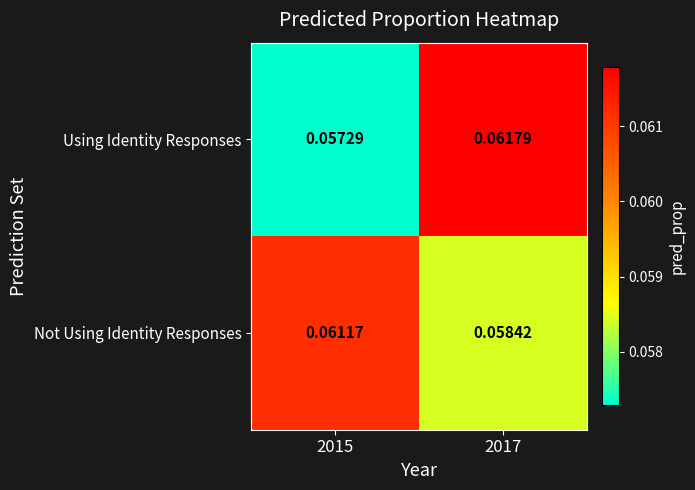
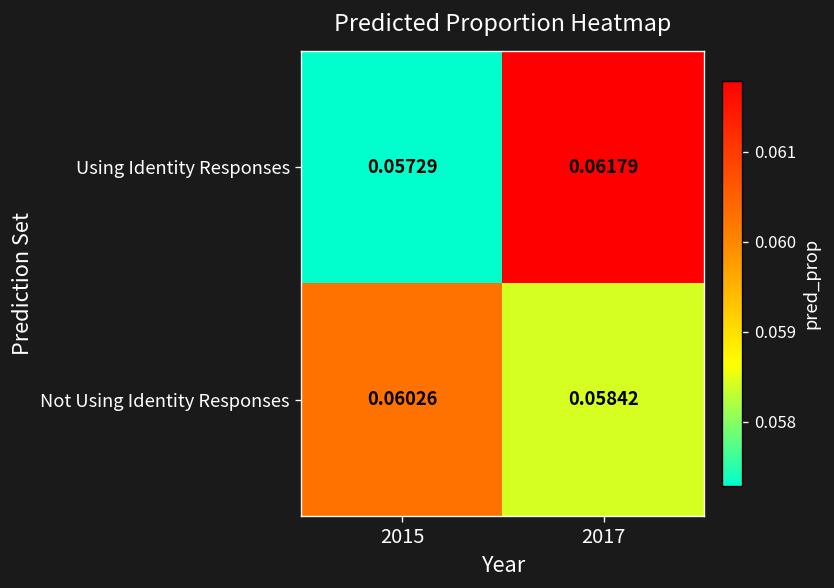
  {
    "Using Identity Responses": {
      "2015": 0.05729,
      "2017": 0.06179
    },
    "Not Using Identity Responses": {
-     "2015": 0.06117,
+     "2015": 0.06026,
      "2017": 0.05842
    }
  }
